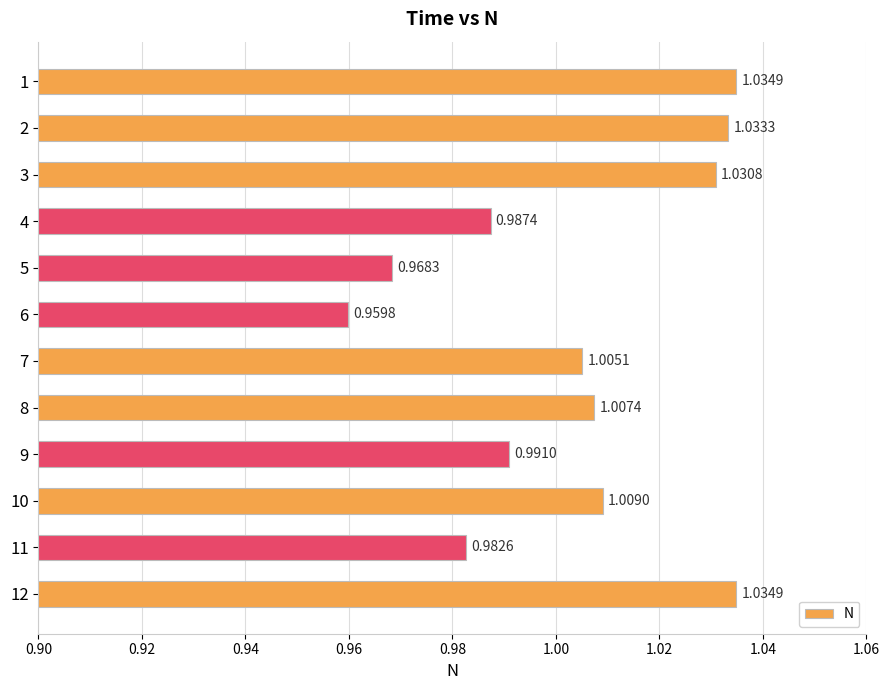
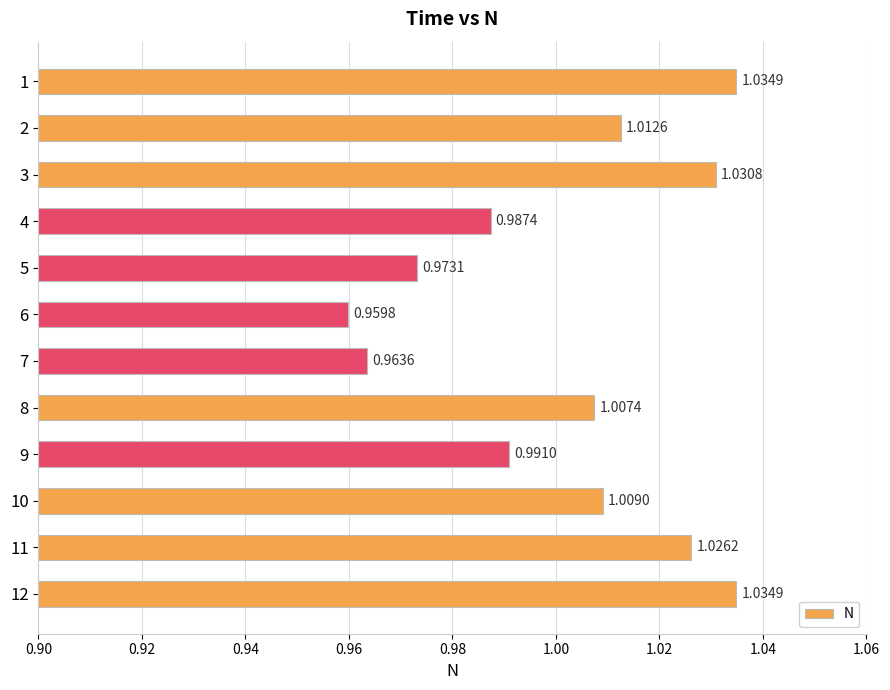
  {
    "1": 1.0349,
-   "2": 1.0333,
+   "2": 1.0126,
    "3": 1.0308,
    "4": 0.9874,
-   "5": 0.9683,
+   "5": 0.9731,
    "6": 0.9598,
-   "7": 1.0051,
+   "7": 0.9636,
    "8": 1.0074,
    "9": 0.9910,
    "10": 1.0090,
-   "11": 0.9826,
+   "11": 1.0262,
    "12": 1.0349
  }
